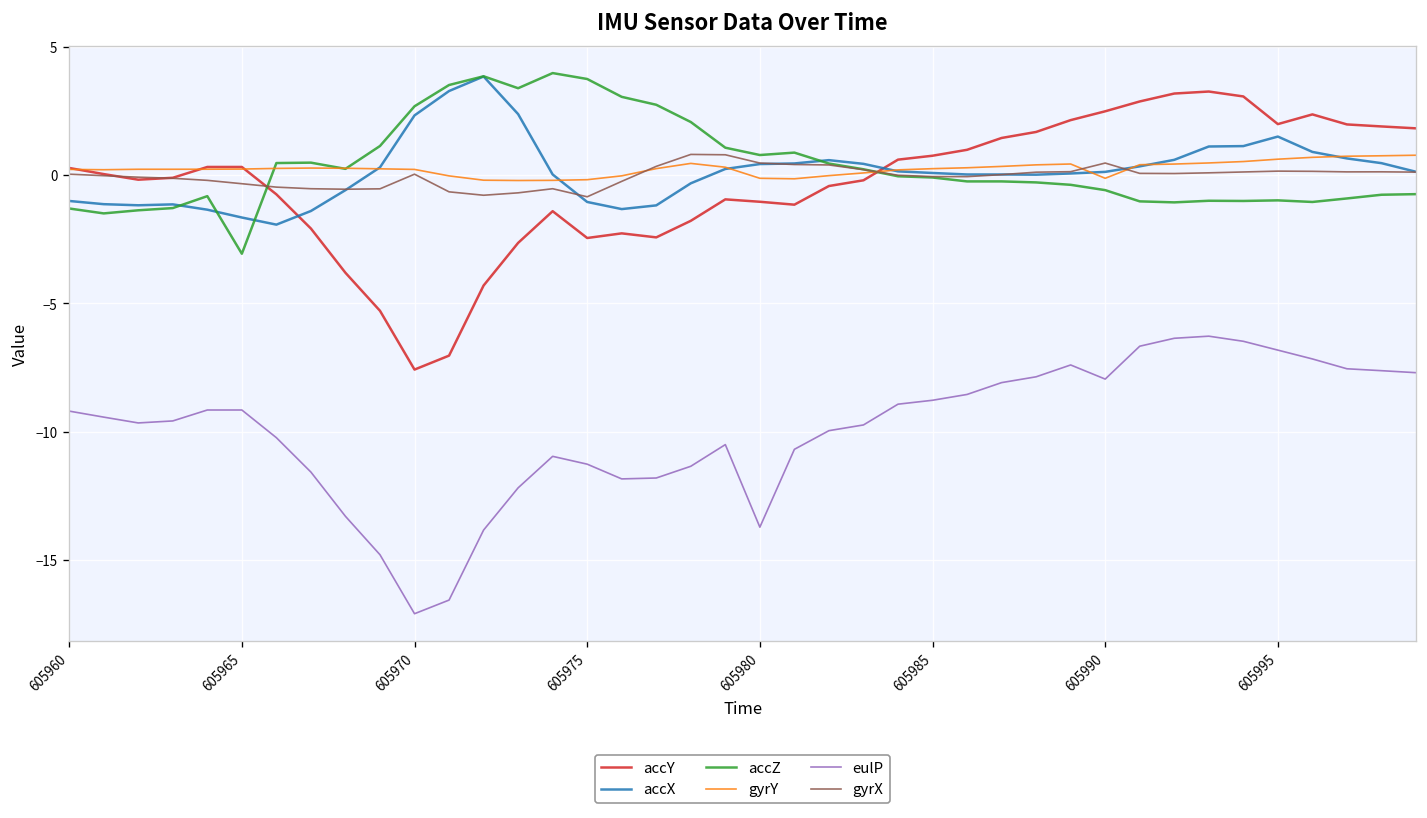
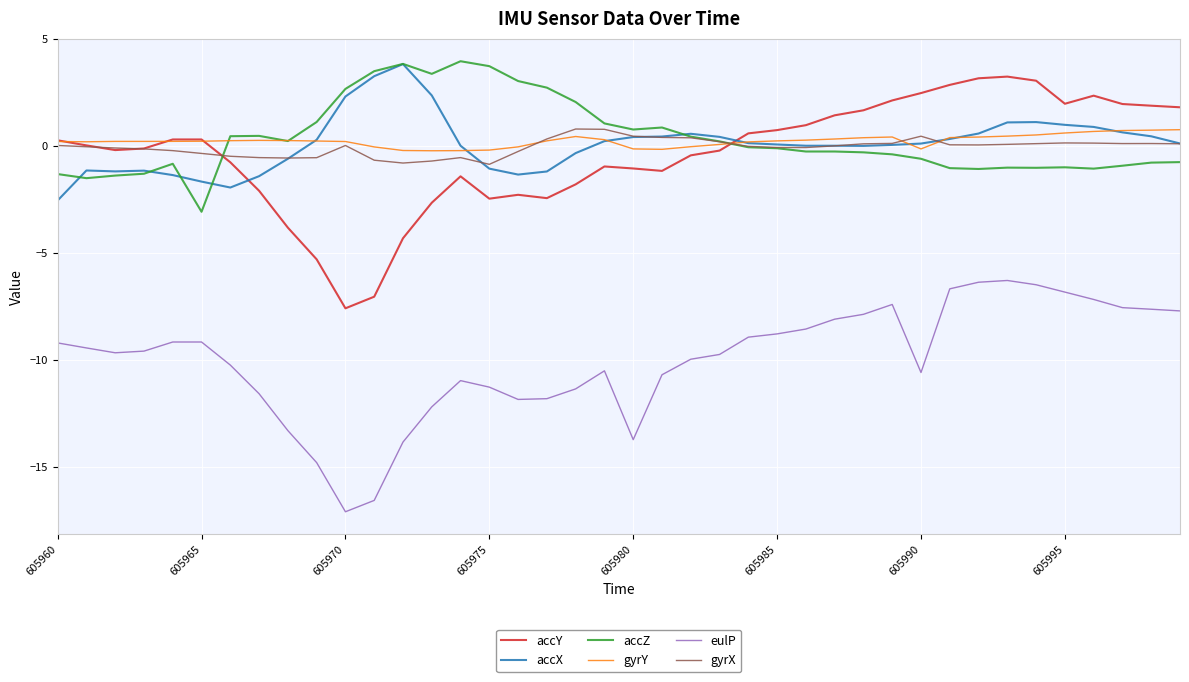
  {
    "accY": {
      "605970": -7.6,
      "605975": -2.5,
      "605980": -1.0,
      "605985": 0.8,
      "605990": 2.5,
      "605995": 2.0
    },
    "accX": {
-     "605960": -1.0,
+     "605960": -2.5,
      "605965": -1.7,
      "605970": 2.3,
      "605975": -1.0,
      "605985": 0.1,
      "605990": 0.1,
-     "605995": 1.5
+     "605995": 1.0
    },
    "accZ": {
      "605960": -1.3,
      "605965": -3.1,
      "605970": 2.7,
      "605975": 3.7,
      "605980": 0.8,
      "605990": -0.6,
      "605995": -1.0
    },
    "gyrY": {
      "605970": 0.2,
      "605975": -0.2,
      "605980": -0.1,
      "605985": 0.3,
      "605990": -0.1,
      "605995": 0.6
    },
    "eulP": {
      "605960": -9.2,
      "605965": -9.1,
      "605970": -17.1,
      "605975": -11.3,
      "605980": -13.7,
      "605985": -8.8,
-     "605990": -7.9,
+     "605990": -10.6,
      "605995": -6.8
    },
    "gyrX": {
      "605960": 0.0,
      "605965": -0.3,
      "605970": 0.0,
      "605975": -0.8,
      "605990": 0.5,
      "605995": 0.2
    }
  }
